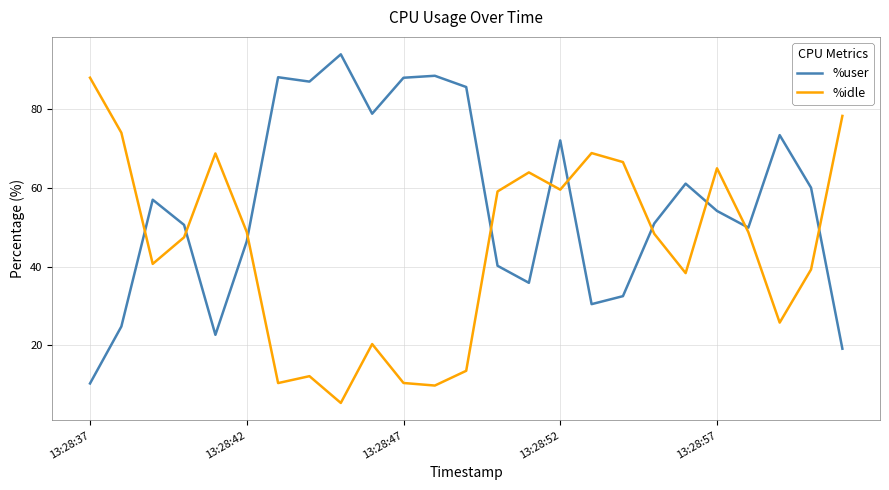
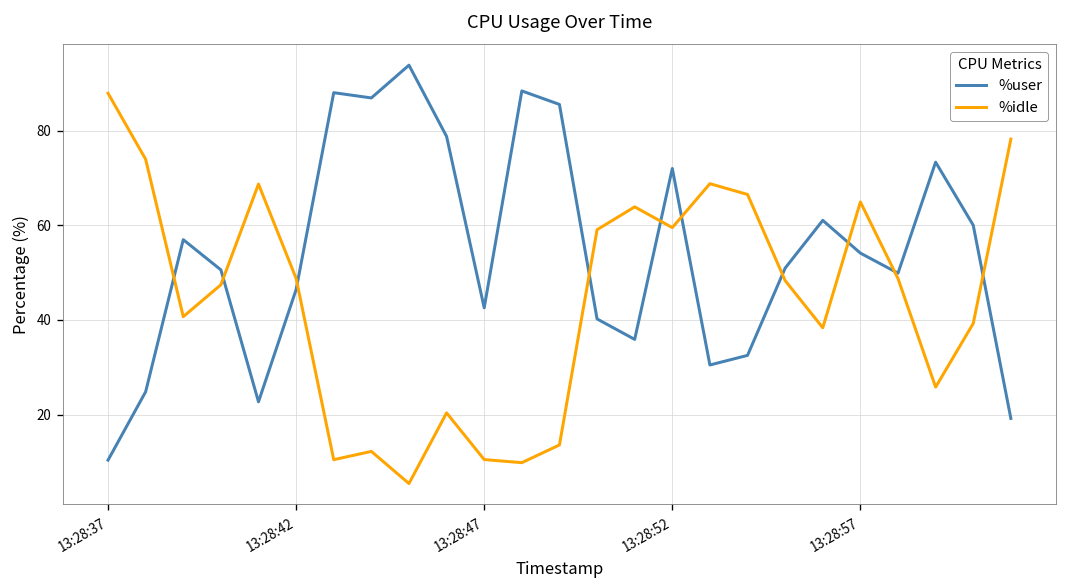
  {
    "%user": {
      "13:28:37": 10,
      "13:28:42": 46,
-     "13:28:47": 88,
+     "13:28:47": 43,
      "13:28:52": 72,
      "13:28:57": 54
    },
    "%idle": {
      "13:28:37": 88,
      "13:28:42": 49,
      "13:28:47": 10,
      "13:28:52": 60,
      "13:28:57": 65
    }
  }
